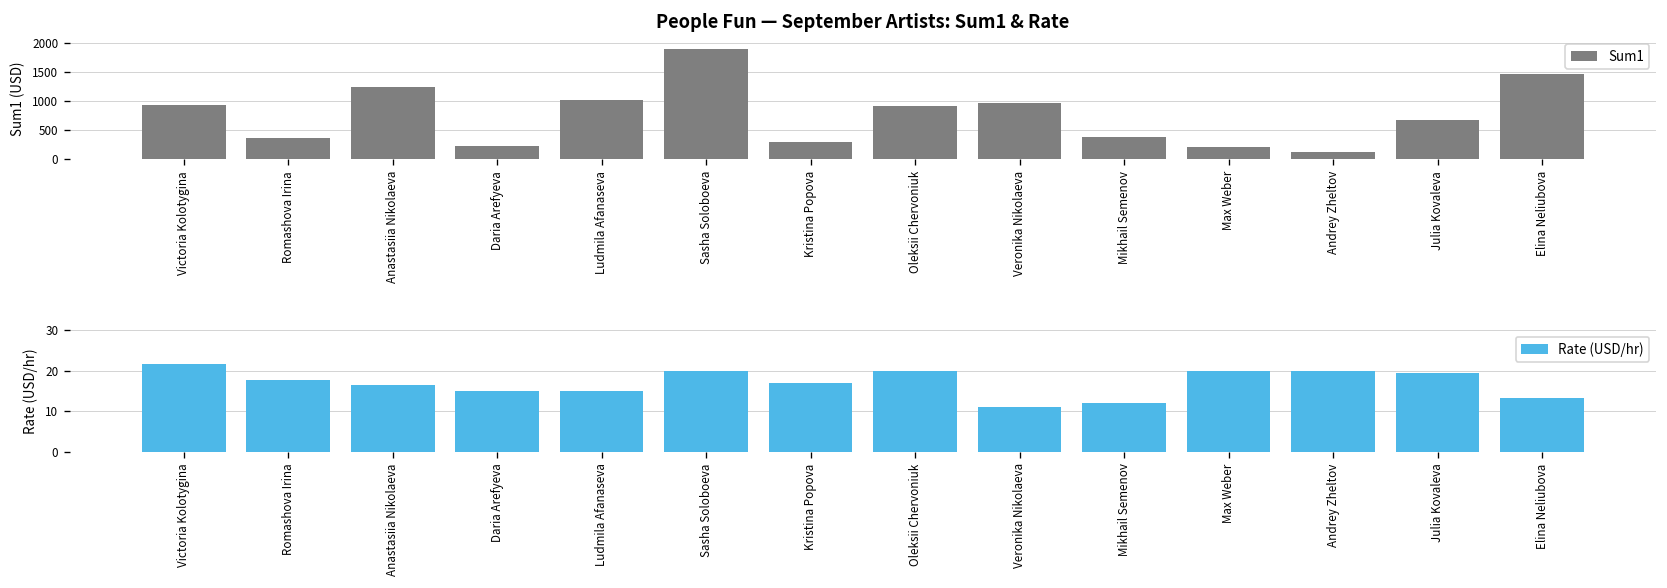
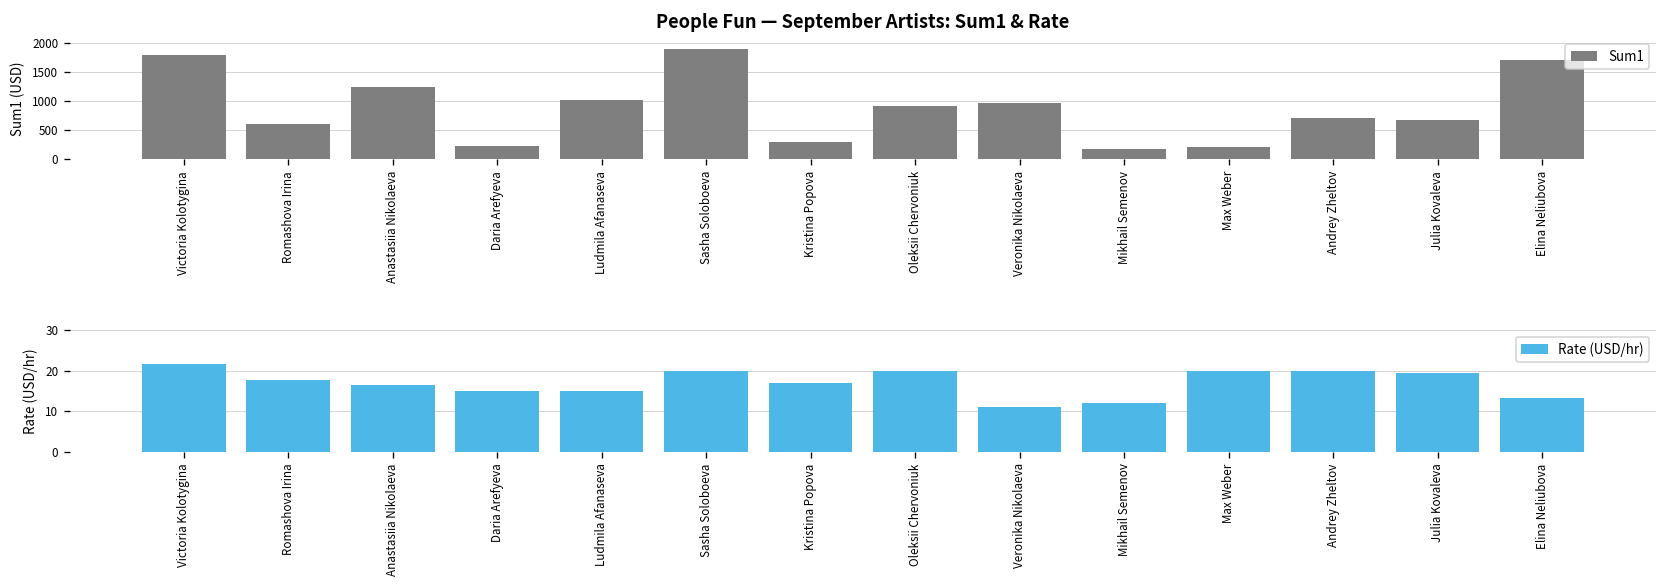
  {
    "People Fun — September Artists: Sum1 & Rate": {
-     "Victoria Kolotygina": 900,
-     "Romashova Irina": 400,
+     "Victoria Kolotygina": 1800,
+     "Romashova Irina": 600,
      "Anastasiia Nikolaeva": 1300,
      "Daria Arefyeva": 200,
      "Ludmila Afanaseva": 1000,
      "Sasha Soloboeva": 1900,
      "Kristina Popova": 300,
      "Oleksii Chervoniuk": 900,
      "Veronika Nikolaeva": 1000,
-     "Mikhail Semenov": 400,
+     "Mikhail Semenov": 200,
      "Max Weber": 200,
-     "Andrey Zheltov": 100,
+     "Andrey Zheltov": 700,
      "Julia Kovaleva": 700,
-     "Elina Neliubova": 1500
+     "Elina Neliubova": 1700
    }
  }
